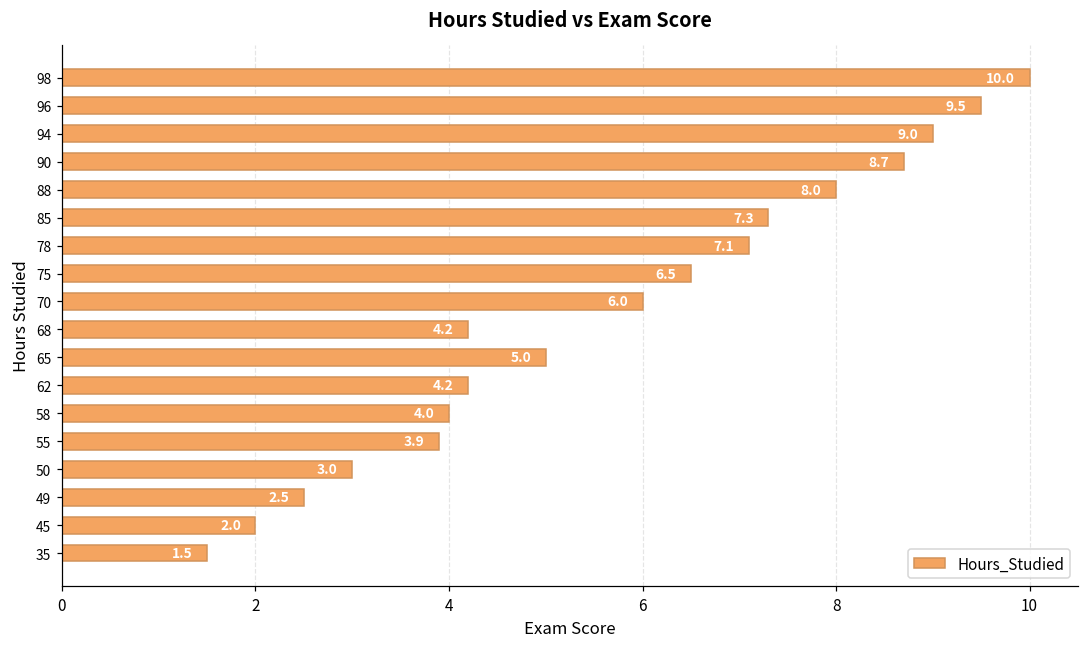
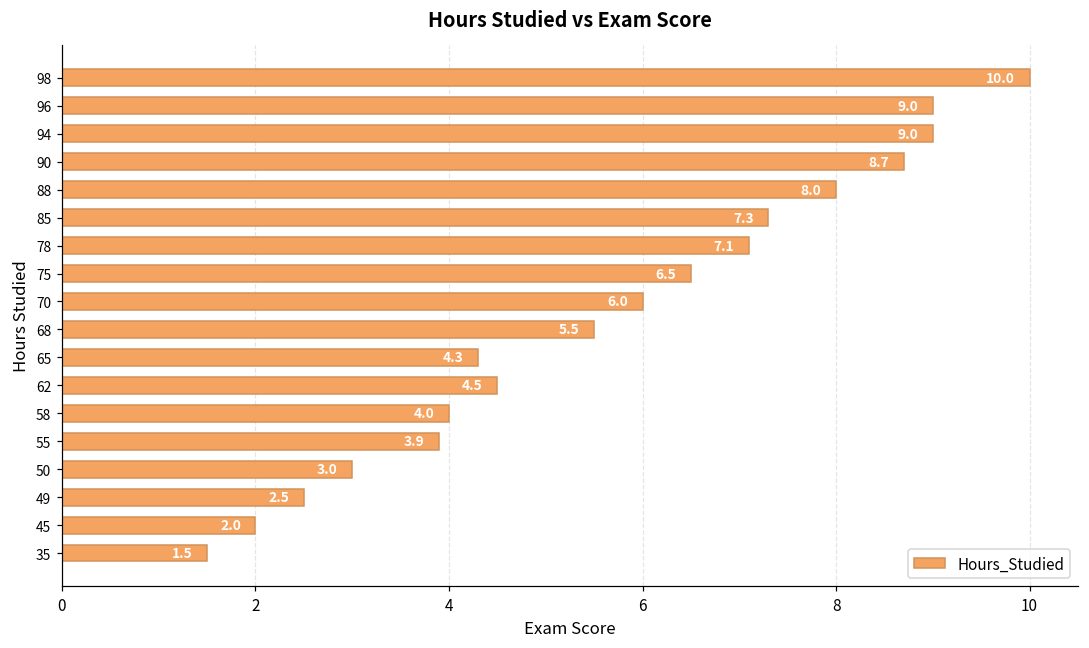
  {
    "98": 10.0,
-   "96": 9.5,
+   "96": 9.0,
    "94": 9.0,
    "90": 8.7,
    "88": 8.0,
    "85": 7.3,
    "78": 7.1,
    "75": 6.5,
    "70": 6.0,
-   "68": 4.2,
-   "65": 5.0,
-   "62": 4.2,
+   "68": 5.5,
+   "65": 4.3,
+   "62": 4.5,
    "58": 4.0,
    "55": 3.9,
    "50": 3.0,
    "49": 2.5,
    "45": 2.0,
    "35": 1.5
  }
